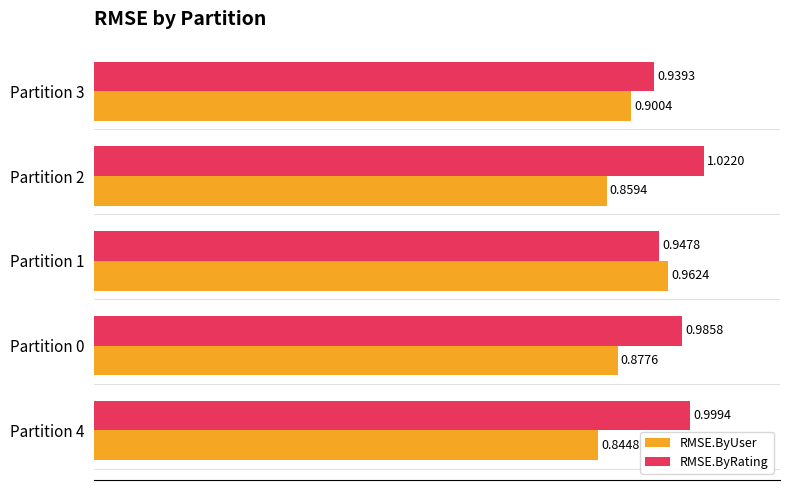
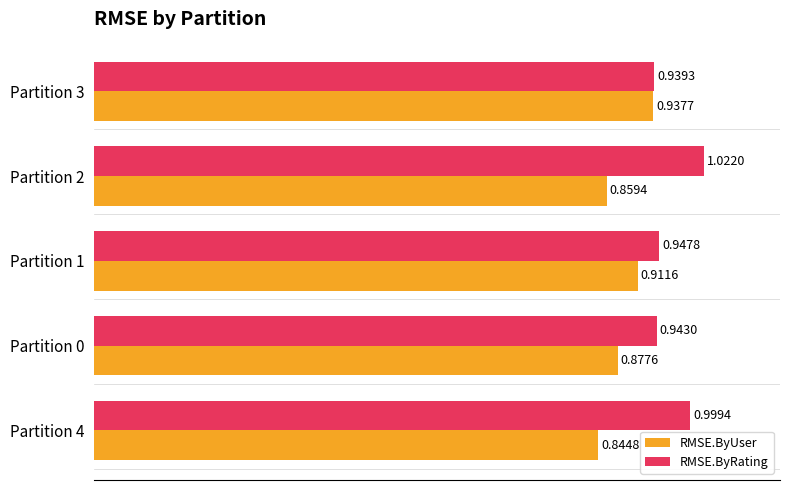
  {
    "RMSE.ByUser": {
-     "Partition 3": 0.9004,
+     "Partition 3": 0.9377,
      "Partition 2": 0.8594,
-     "Partition 1": 0.9624,
+     "Partition 1": 0.9116,
      "Partition 0": 0.8776,
      "Partition 4": 0.8448
    },
    "RMSE.ByRating": {
      "Partition 3": 0.9393,
      "Partition 2": 1.0220,
      "Partition 1": 0.9478,
-     "Partition 0": 0.9858,
+     "Partition 0": 0.9430,
      "Partition 4": 0.9994
    }
  }
